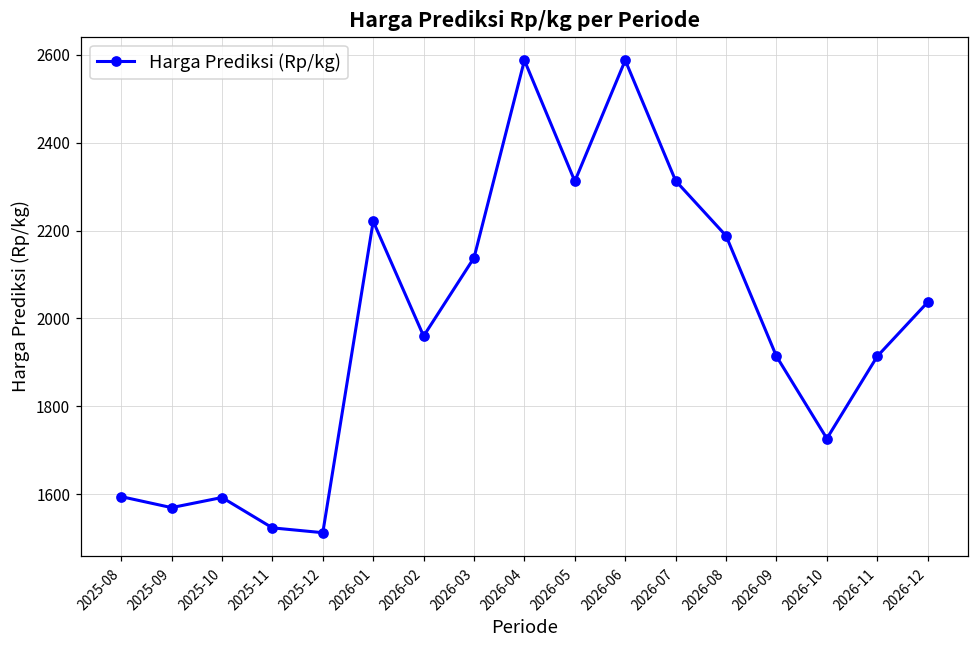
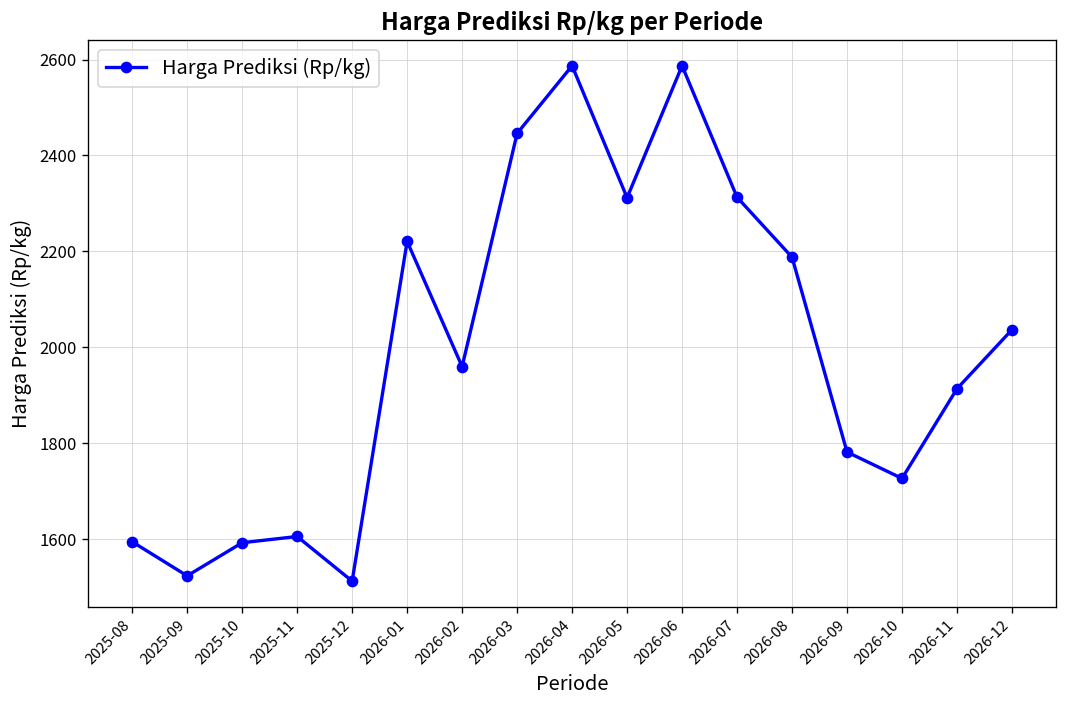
  {
    "2025-08": 1600,
-   "2025-09": 1570,
+   "2025-09": 1520,
    "2025-10": 1590,
-   "2025-11": 1520,
+   "2025-11": 1610,
    "2025-12": 1510,
    "2026-01": 2220,
    "2026-02": 1960,
-   "2026-03": 2140,
+   "2026-03": 2450,
    "2026-04": 2590,
    "2026-05": 2310,
    "2026-06": 2590,
    "2026-07": 2310,
    "2026-08": 2190,
-   "2026-09": 1910,
+   "2026-09": 1780,
    "2026-10": 1730,
    "2026-11": 1910,
    "2026-12": 2040
  }
